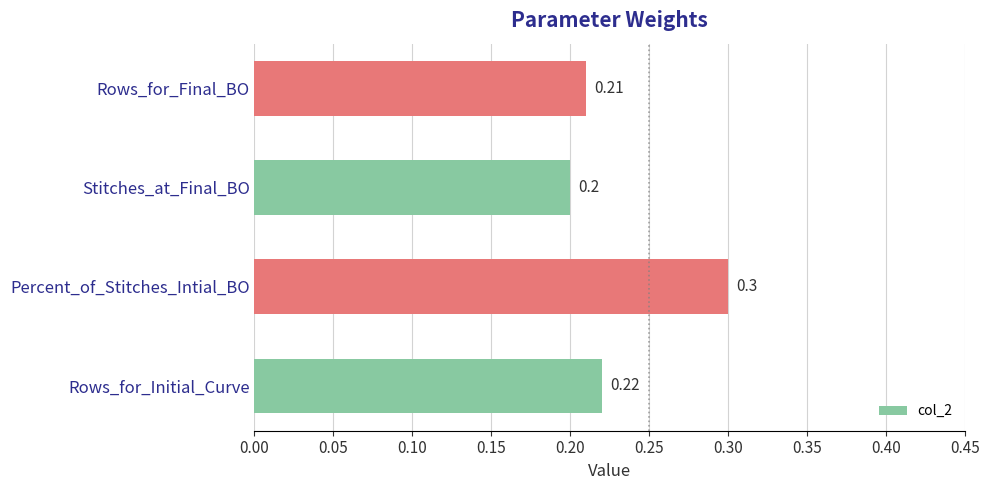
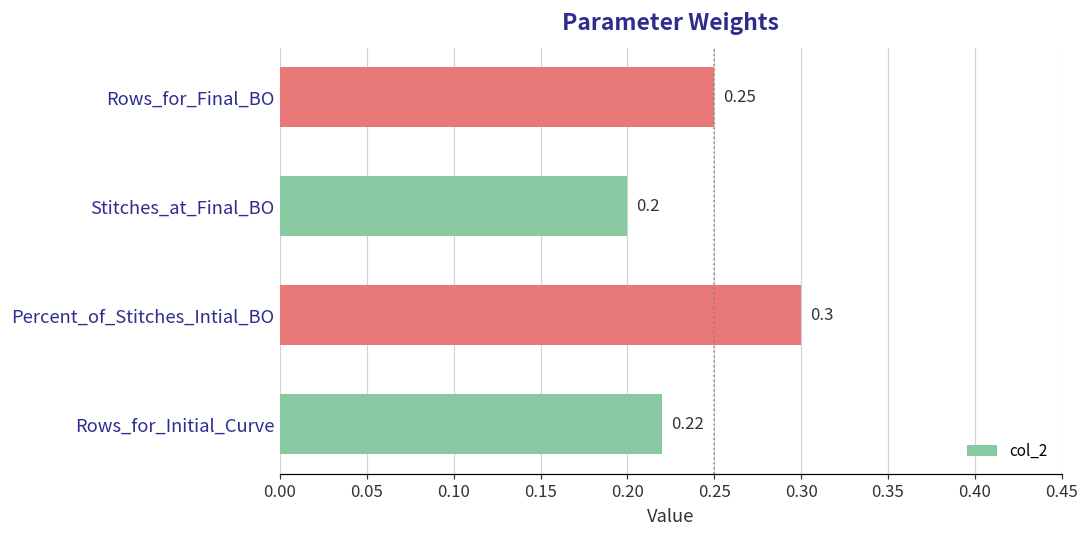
  {
-   "Rows_for_Final_BO": 0.21,
+   "Rows_for_Final_BO": 0.25,
    "Stitches_at_Final_BO": 0.2,
    "Percent_of_Stitches_Intial_BO": 0.3,
    "Rows_for_Initial_Curve": 0.22
  }
